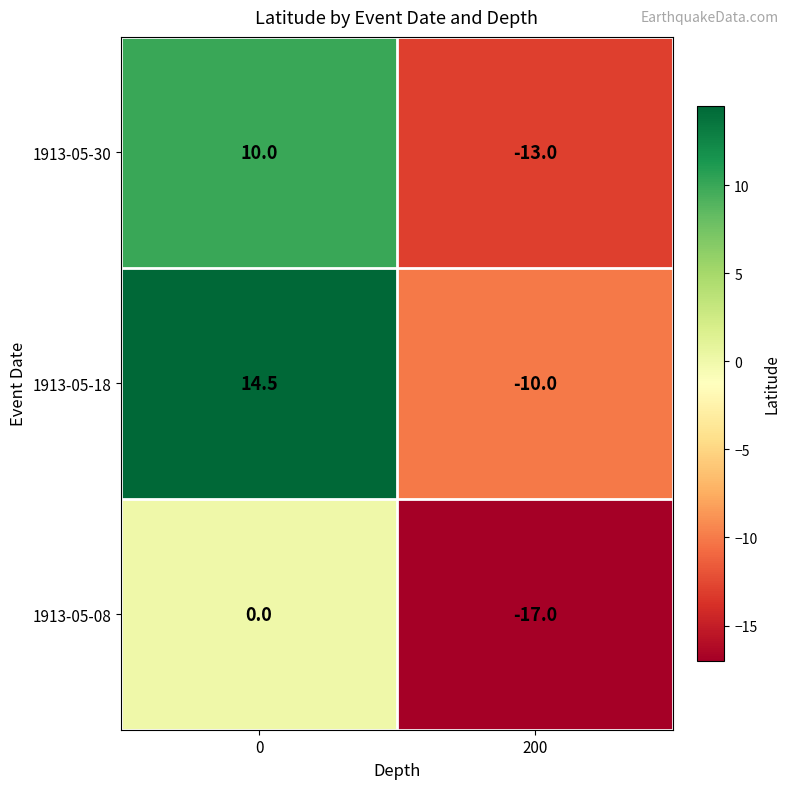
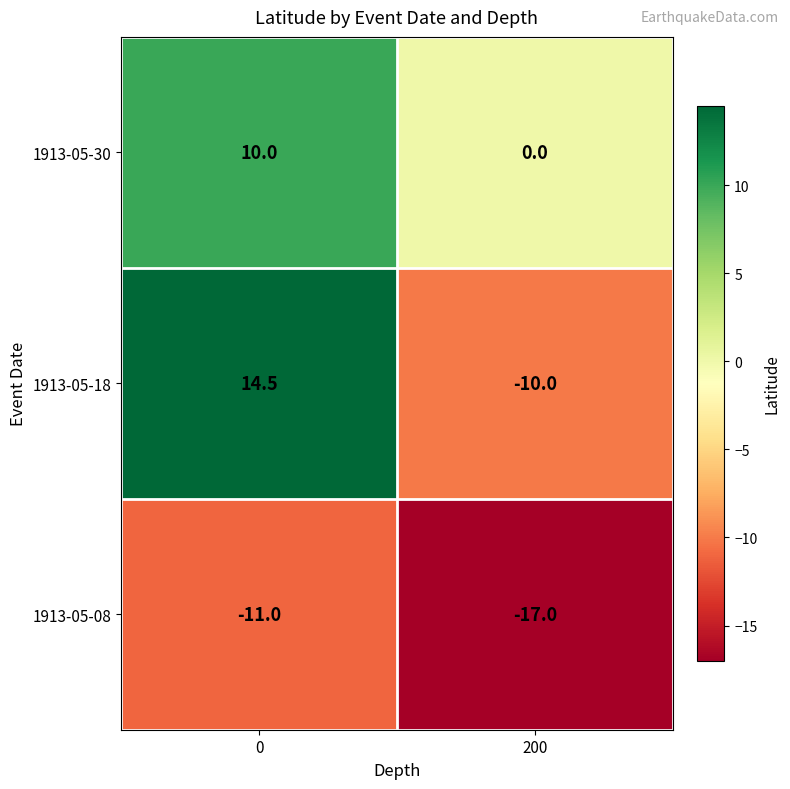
  {
    "1913-05-30": {
      "0": 10.0,
-     "200": -13.0
+     "200": 0.0
    },
    "1913-05-18": {
      "0": 14.5,
      "200": -10.0
    },
    "1913-05-08": {
-     "0": 0.0,
+     "0": -11.0,
      "200": -17.0
    }
  }
